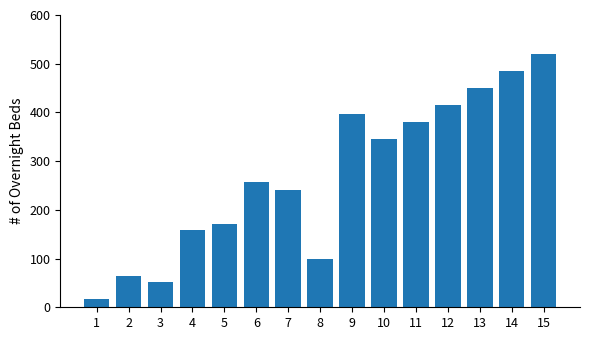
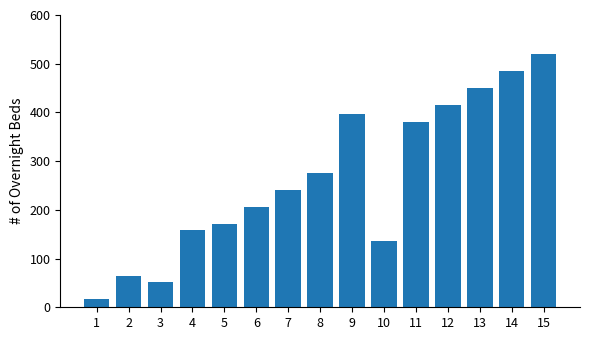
  {
    "1": 20,
    "2": 70,
    "3": 50,
    "4": 160,
    "5": 170,
-   "6": 260,
+   "6": 210,
    "7": 240,
-   "8": 100,
+   "8": 280,
    "9": 400,
-   "10": 350,
+   "10": 140,
    "11": 380,
    "12": 420,
    "13": 450,
    "14": 490,
    "15": 520
  }
